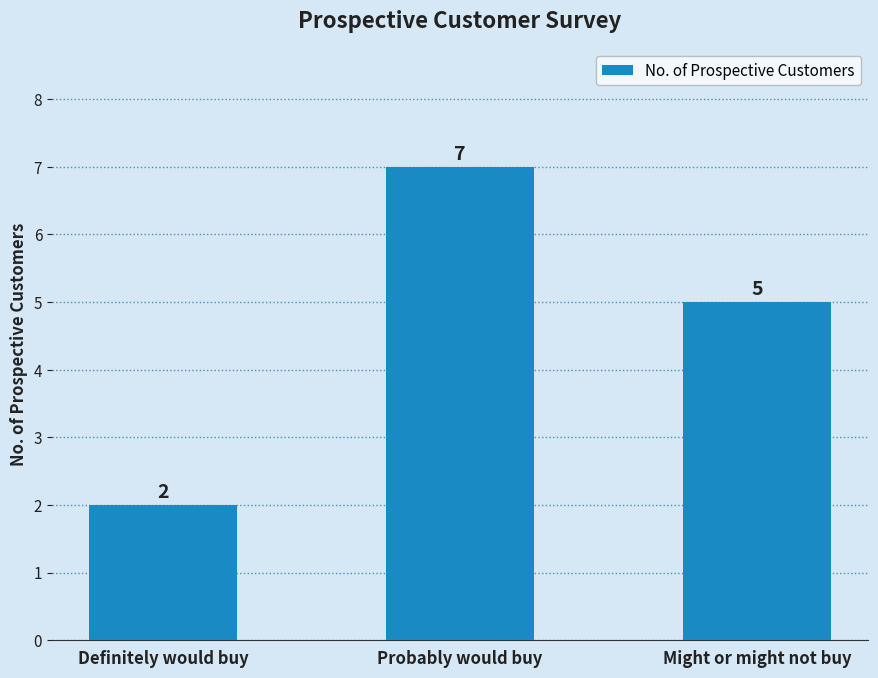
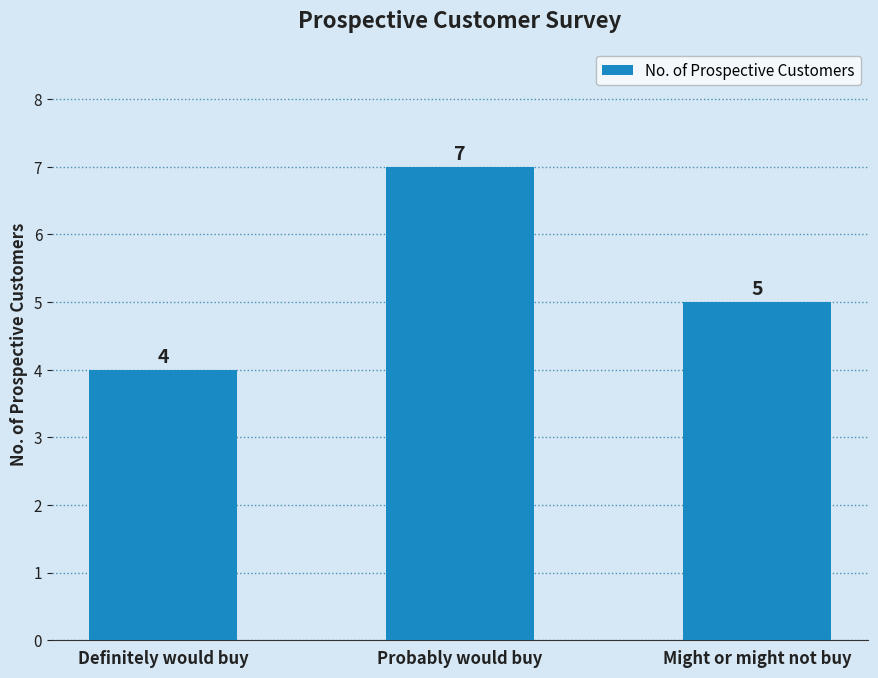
  {
-   "Definitely would buy": 2,
+   "Definitely would buy": 4,
    "Probably would buy": 7,
    "Might or might not buy": 5
  }
